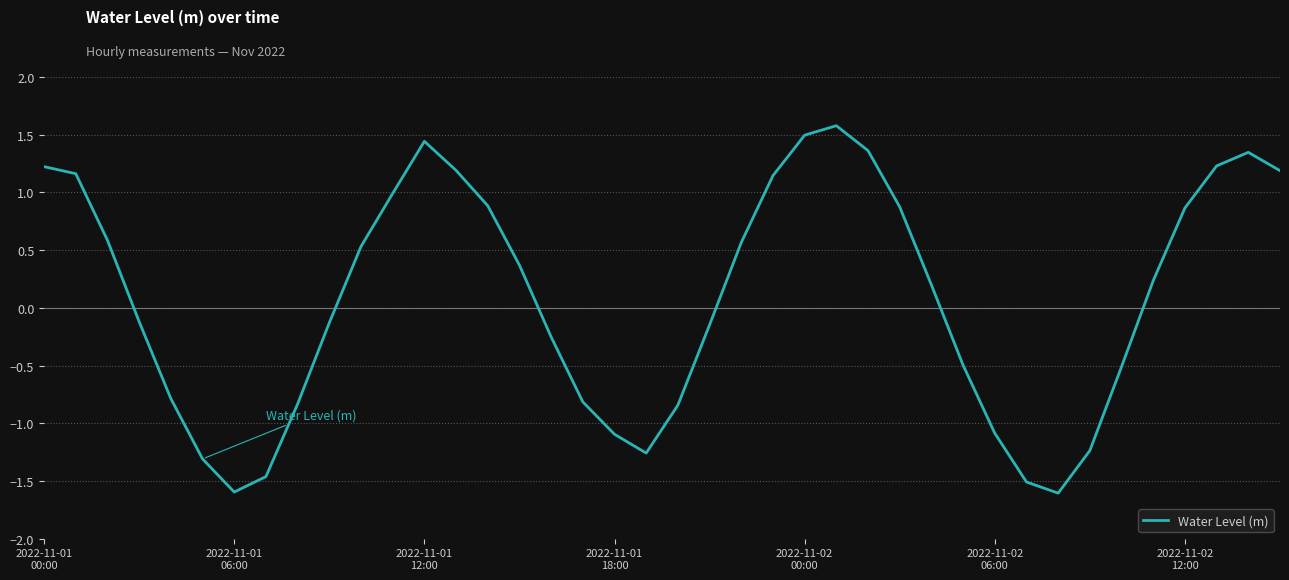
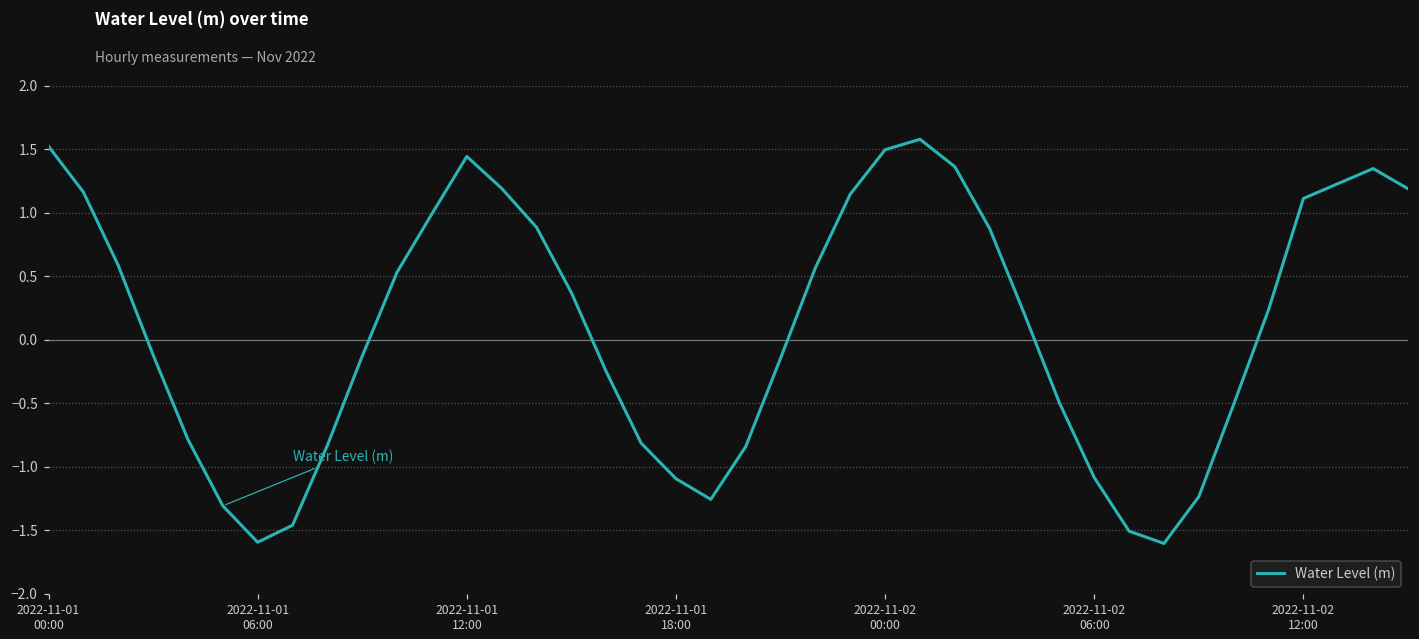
  {
-   "2022-11-01 00:00": 1.22,
+   "2022-11-01 00:00": 1.52,
    "2022-11-01 06:00": -1.60,
    "2022-11-01 12:00": 1.44,
    "2022-11-01 18:00": -1.10,
    "2022-11-02 00:00": 1.50,
    "2022-11-02 06:00": -1.09,
-   "2022-11-02 12:00": 0.87
+   "2022-11-02 12:00": 1.11
  }
